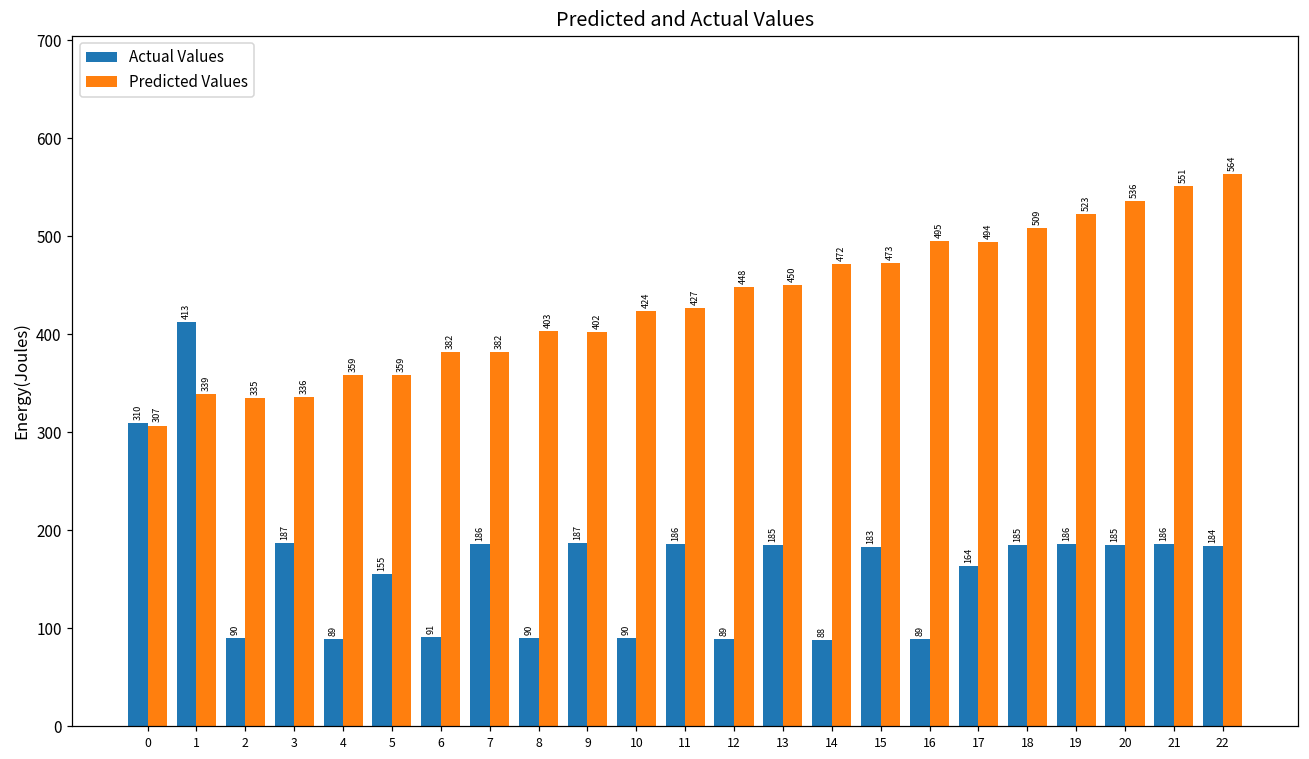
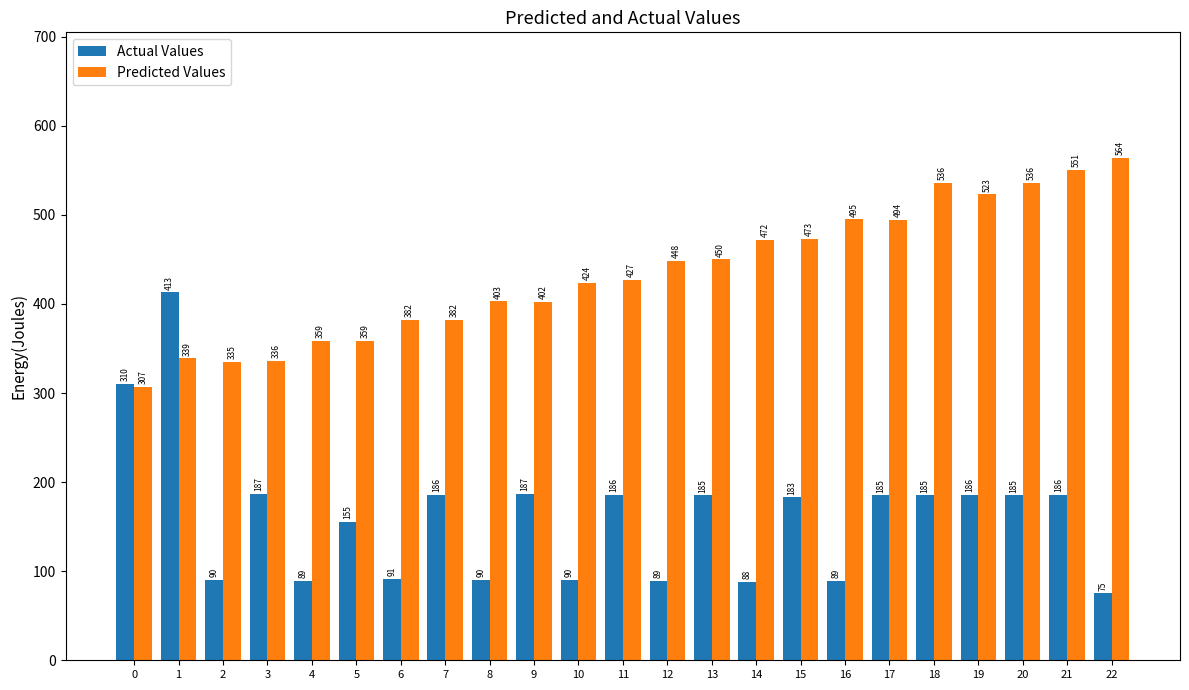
  {
    "Actual Values": {
      "0": 310,
      "1": 413,
      "2": 90,
      "3": 187,
      "4": 89,
      "5": 155,
      "6": 91,
      "7": 186,
      "8": 90,
      "9": 187,
      "10": 90,
      "11": 186,
      "12": 89,
      "13": 185,
      "14": 88,
      "15": 183,
      "16": 89,
-     "17": 164,
+     "17": 185,
      "18": 185,
      "19": 186,
      "20": 185,
      "21": 186,
-     "22": 184
+     "22": 75
    },
    "Predicted Values": {
      "0": 307,
      "1": 339,
      "2": 335,
      "3": 336,
      "4": 359,
      "5": 359,
      "6": 382,
      "7": 382,
      "8": 403,
      "9": 402,
      "10": 424,
      "11": 427,
      "12": 448,
      "13": 450,
      "14": 472,
      "15": 473,
      "16": 495,
      "17": 494,
-     "18": 509,
+     "18": 536,
      "19": 523,
      "20": 536,
      "21": 551,
      "22": 564
    }
  }
